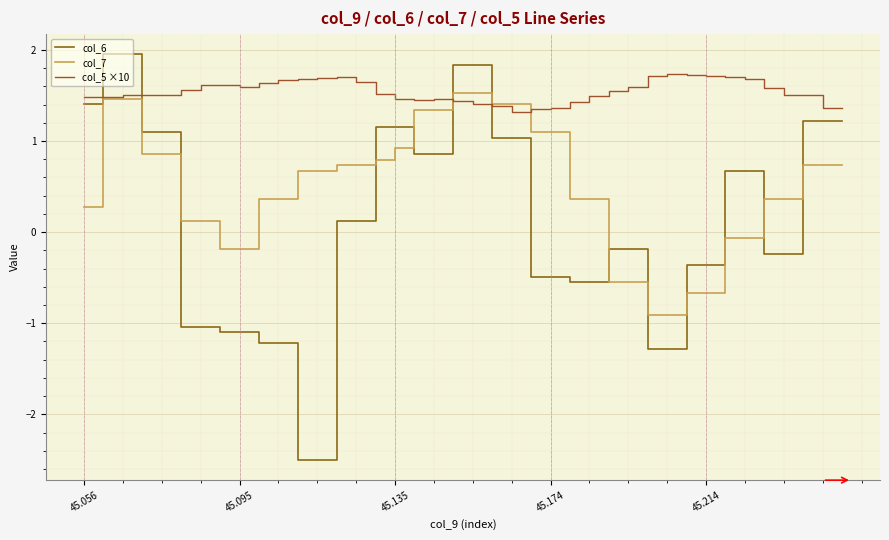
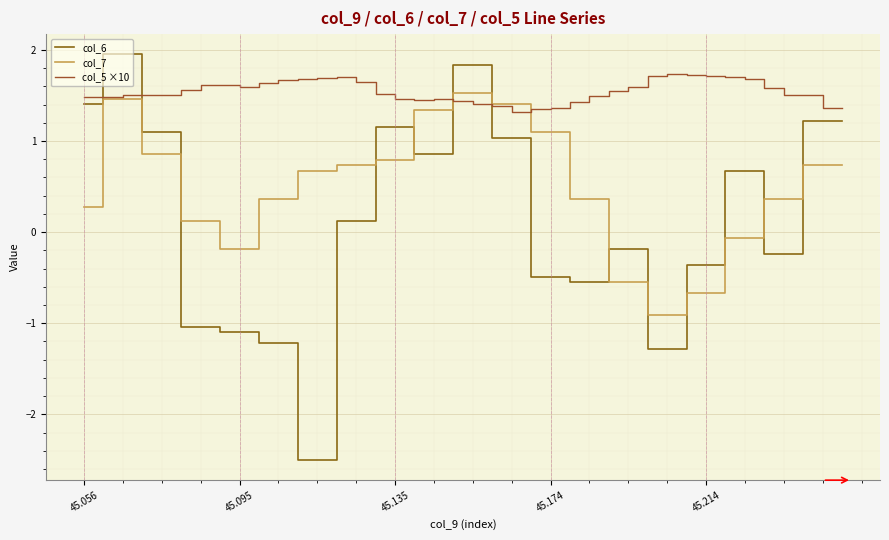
  {
    "col_7": {
      "45.056": 0.3,
      "45.095": -0.2,
-     "45.135": 0.9,
+     "45.135": 0.8,
      "45.174": 1.1,
      "45.214": -0.7
    }
  }
